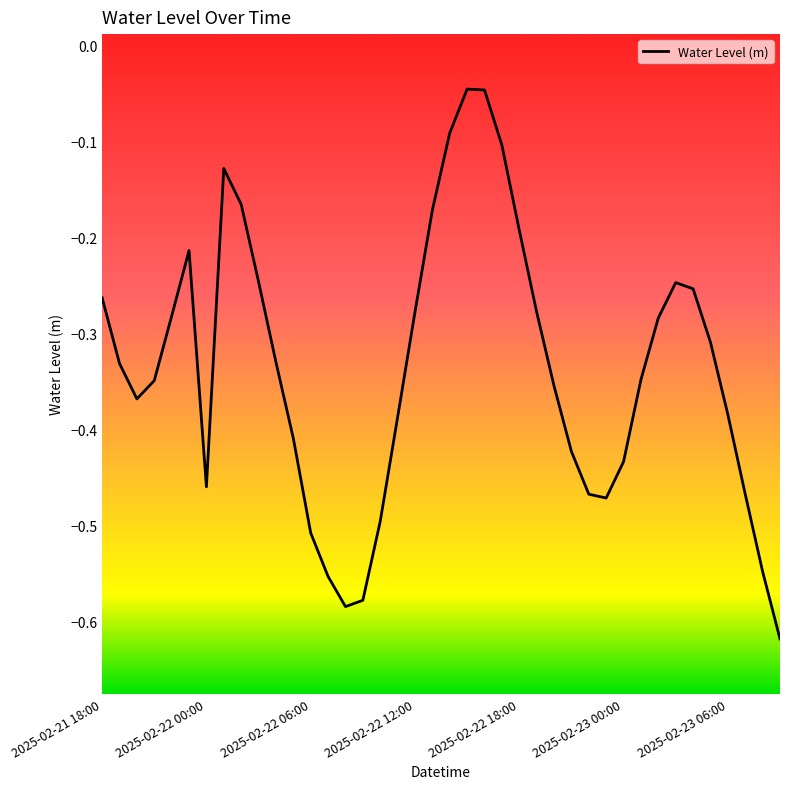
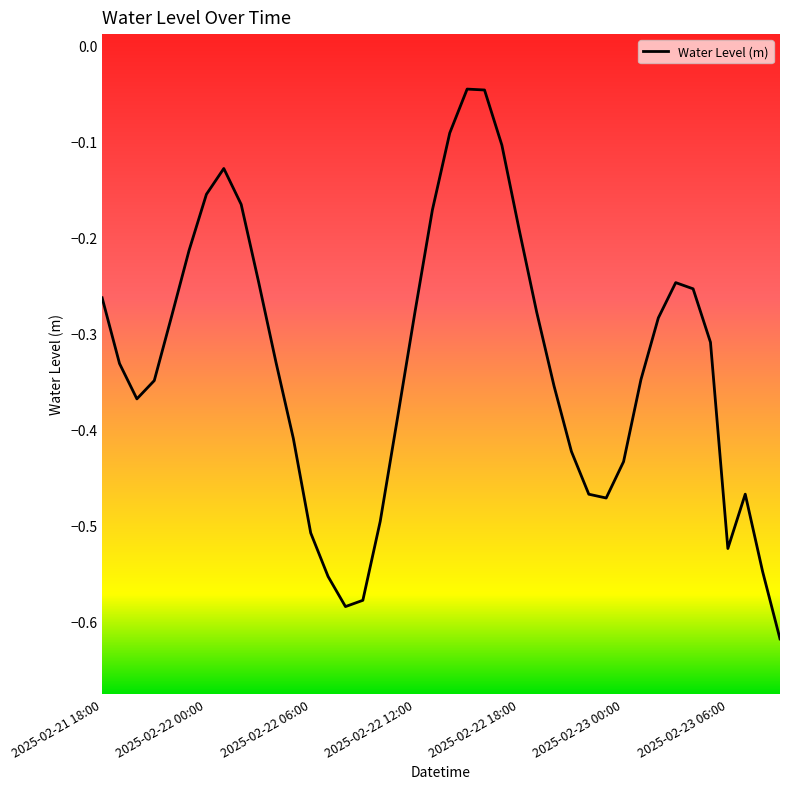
  {
    "2025-02-21 18:00": -0.26,
-   "2025-02-22 00:00": -0.46,
+   "2025-02-22 00:00": -0.16,
    "2025-02-22 06:00": -0.51,
    "2025-02-22 12:00": -0.28,
    "2025-02-22 18:00": -0.19,
    "2025-02-23 00:00": -0.43,
-   "2025-02-23 06:00": -0.38
+   "2025-02-23 06:00": -0.52
  }
